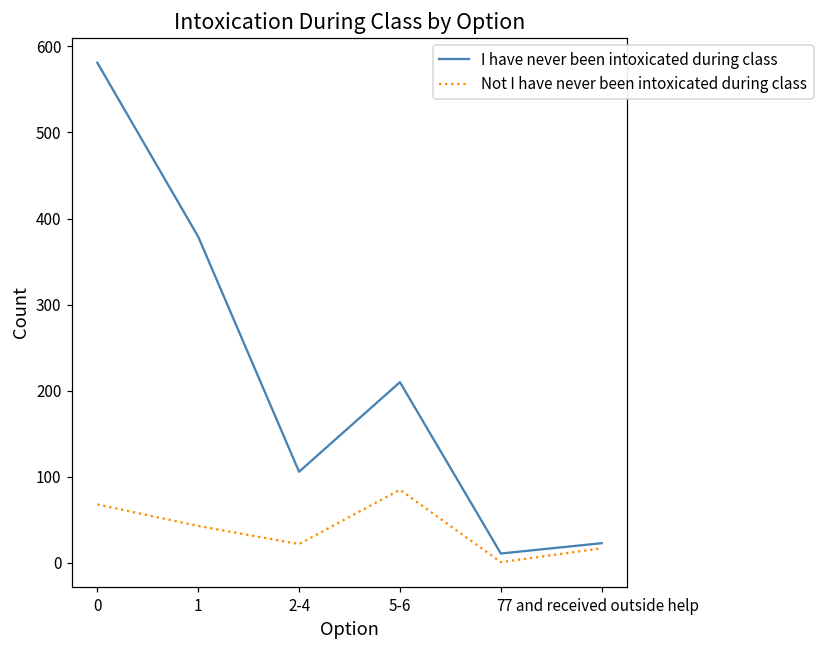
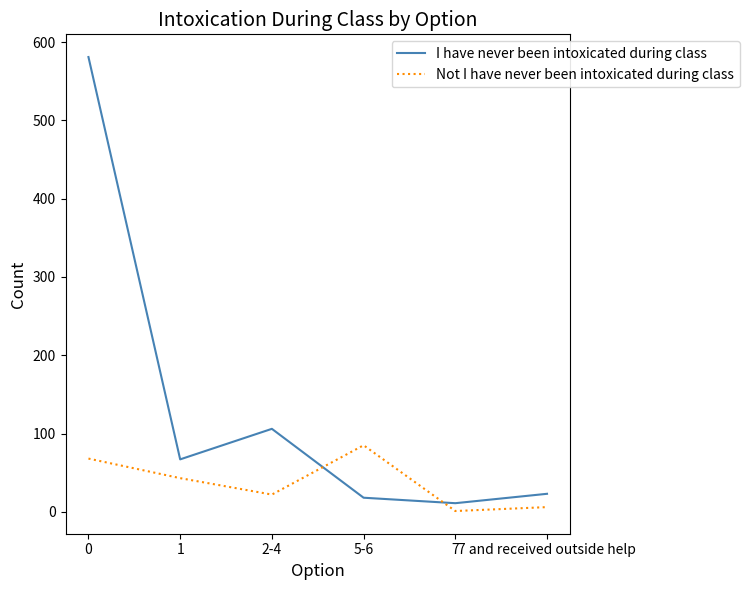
  {
    "I have never been intoxicated during class": {
      "0": 580,
-     "1": 380,
+     "1": 70,
      "2-4": 110,
-     "5-6": 210,
+     "5-6": 20,
      "7": 10,
      "7 and received outside help": 20
    },
    "Not I have never been intoxicated during class": {
      "0": 70,
      "1": 40,
      "2-4": 20,
      "5-6": 90,
      "7": 0,
-     "7 and received outside help": 20
+     "7 and received outside help": 10
    }
  }
